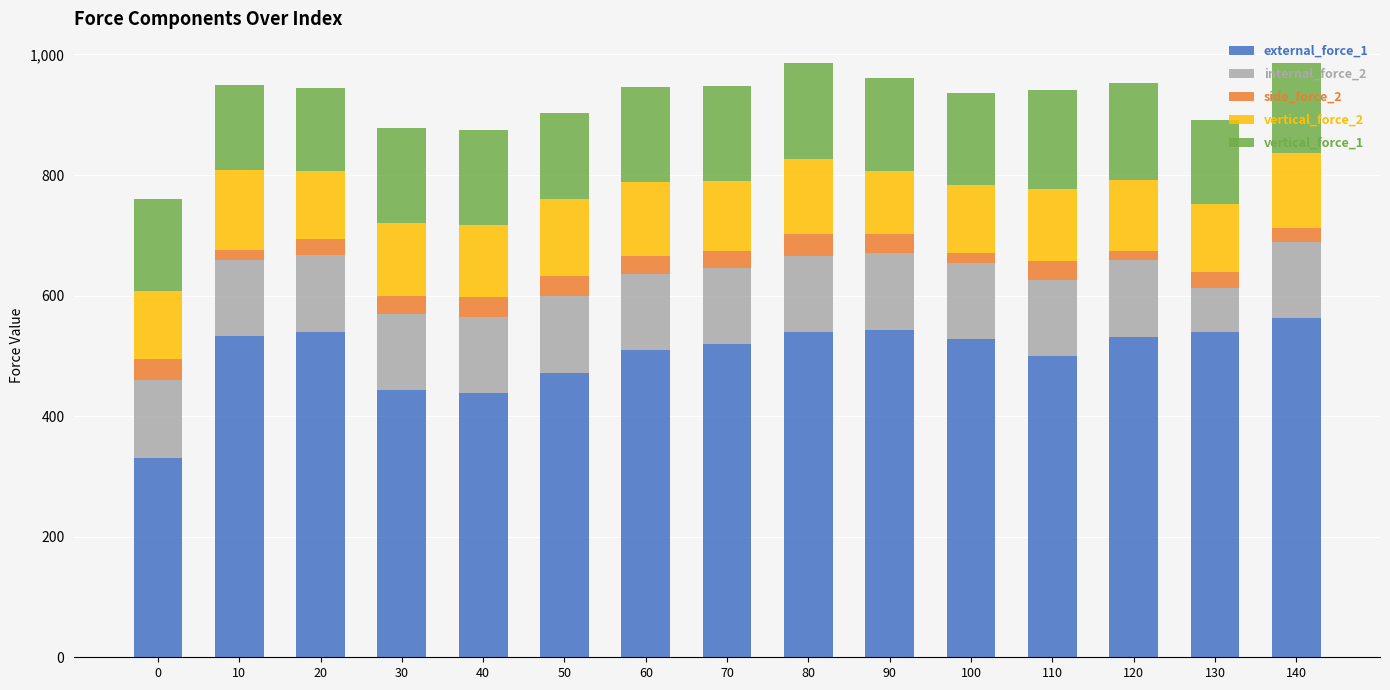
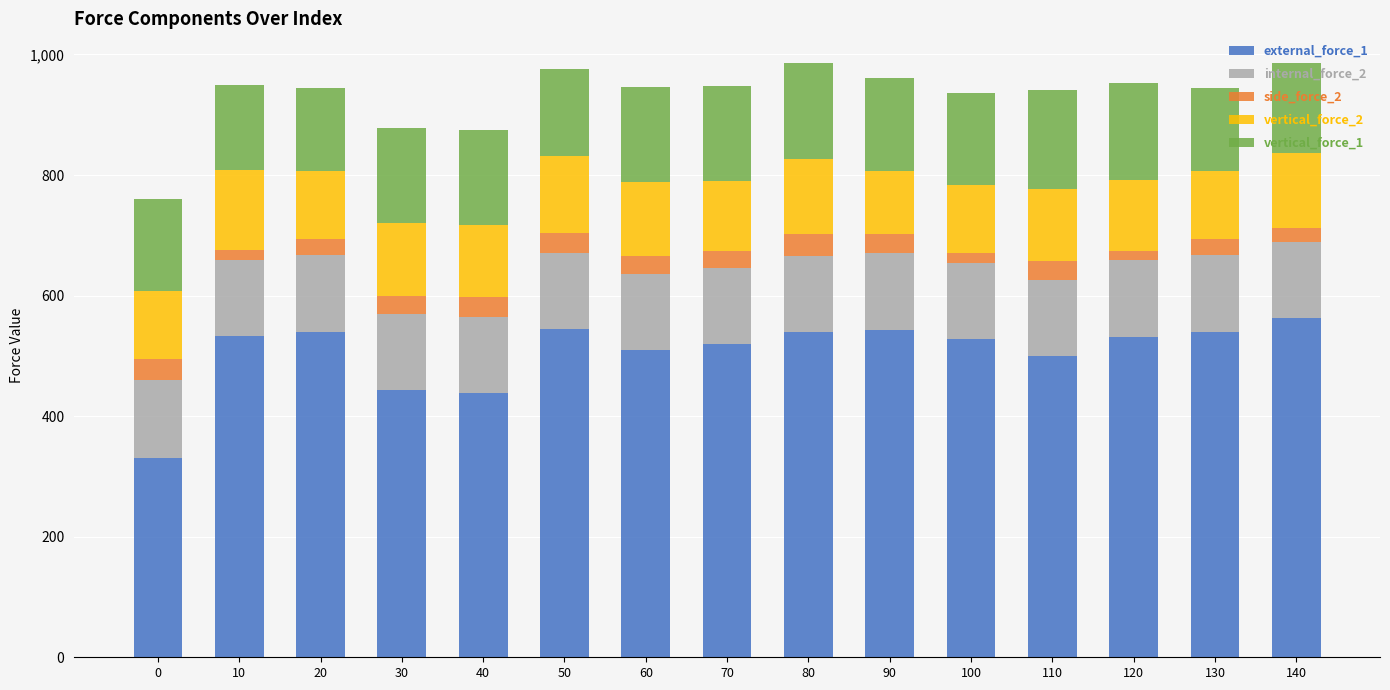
  {
    "external_force_1": {
      "0": 330,
      "10": 530,
      "20": 540,
      "30": 440,
      "40": 440,
-     "50": 470,
+     "50": 540,
      "60": 510,
      "70": 520,
      "80": 540,
      "90": 540,
      "100": 530,
      "110": 500,
      "120": 530,
      "130": 540,
      "140": 560
    },
    "internal_force_2": {
      "0": 130,
      "10": 130,
      "20": 130,
      "30": 130,
      "40": 130,
      "50": 130,
      "60": 130,
      "70": 130,
      "80": 130,
      "90": 130,
      "100": 130,
      "110": 130,
      "120": 130,
-     "130": 70,
+     "130": 130,
      "140": 130
    },
    "side_force_2": {
      "0": 30,
      "10": 20,
      "20": 30,
      "30": 30,
      "40": 30,
      "50": 30,
      "60": 30,
      "70": 30,
      "80": 40,
      "90": 30,
      "100": 20,
      "110": 30,
      "120": 10,
      "130": 30,
      "140": 20
    },
    "vertical_force_2": {
      "0": 110,
      "10": 130,
      "20": 110,
      "30": 120,
      "40": 120,
      "50": 130,
      "60": 120,
      "70": 120,
      "80": 120,
      "90": 100,
      "100": 110,
      "110": 120,
      "120": 120,
      "130": 110,
      "140": 120
    }
  }
